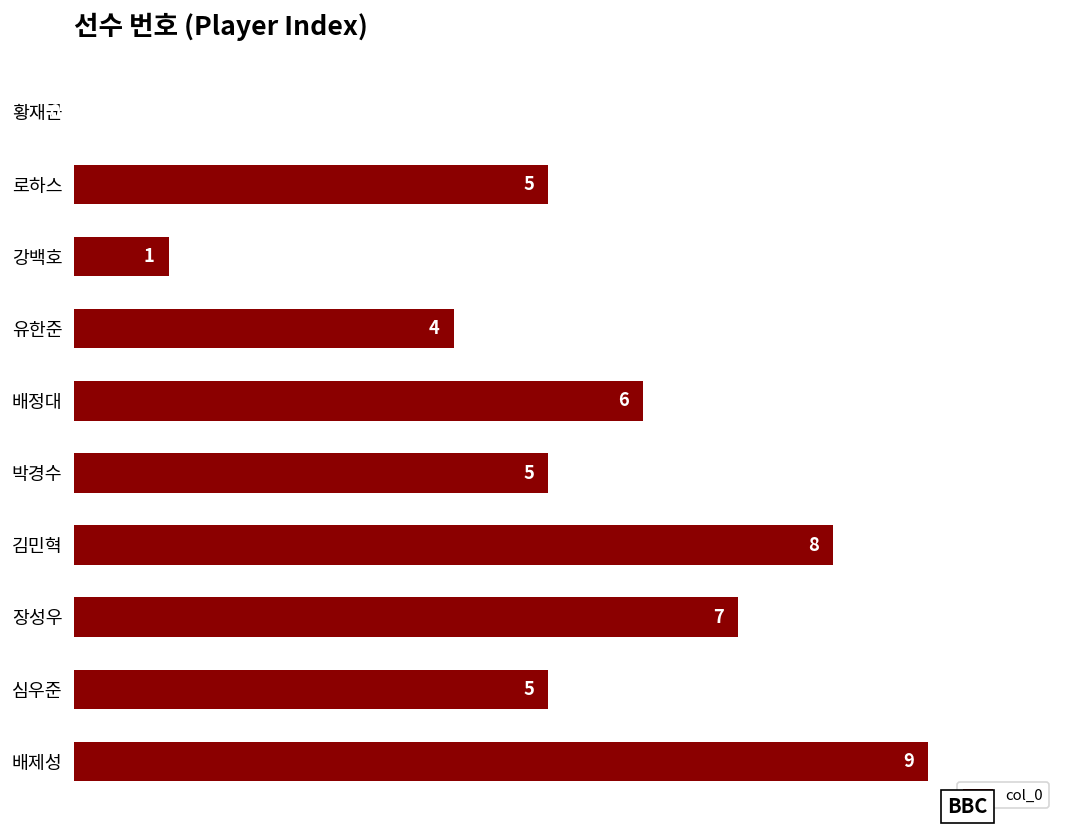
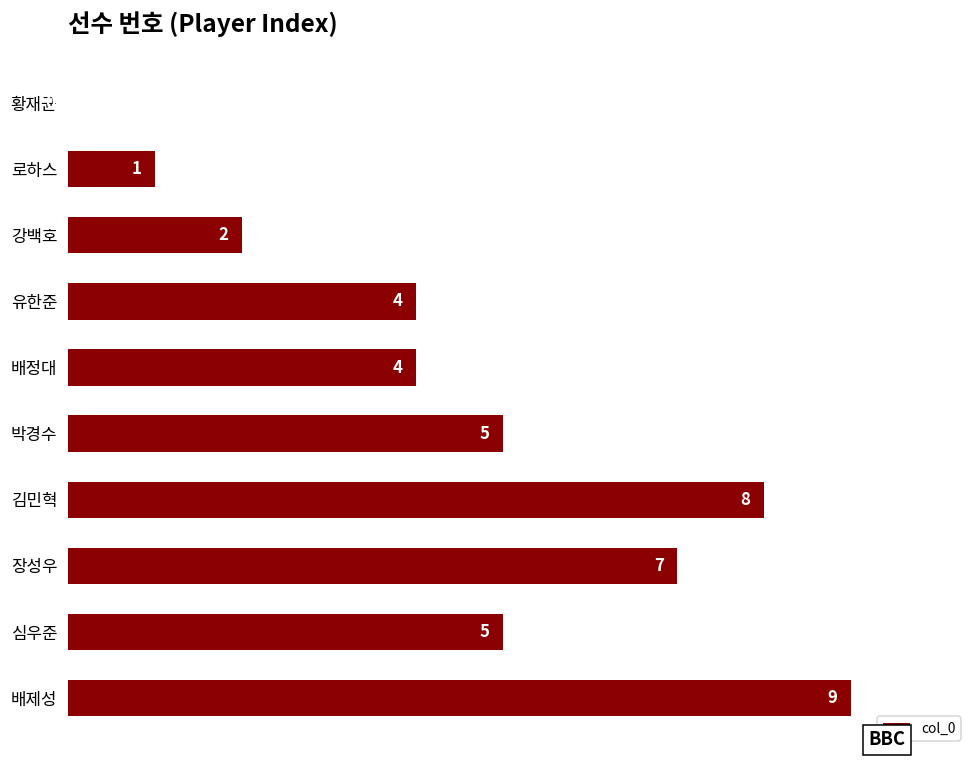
  {
-   "로하스": 5,
-   "강백호": 1,
+   "로하스": 1,
+   "강백호": 2,
    "유한준": 4,
-   "배정대": 6,
+   "배정대": 4,
    "박경수": 5,
    "김민혁": 8,
    "장성우": 7,
    "심우준": 5,
    "배제성": 9
  }
